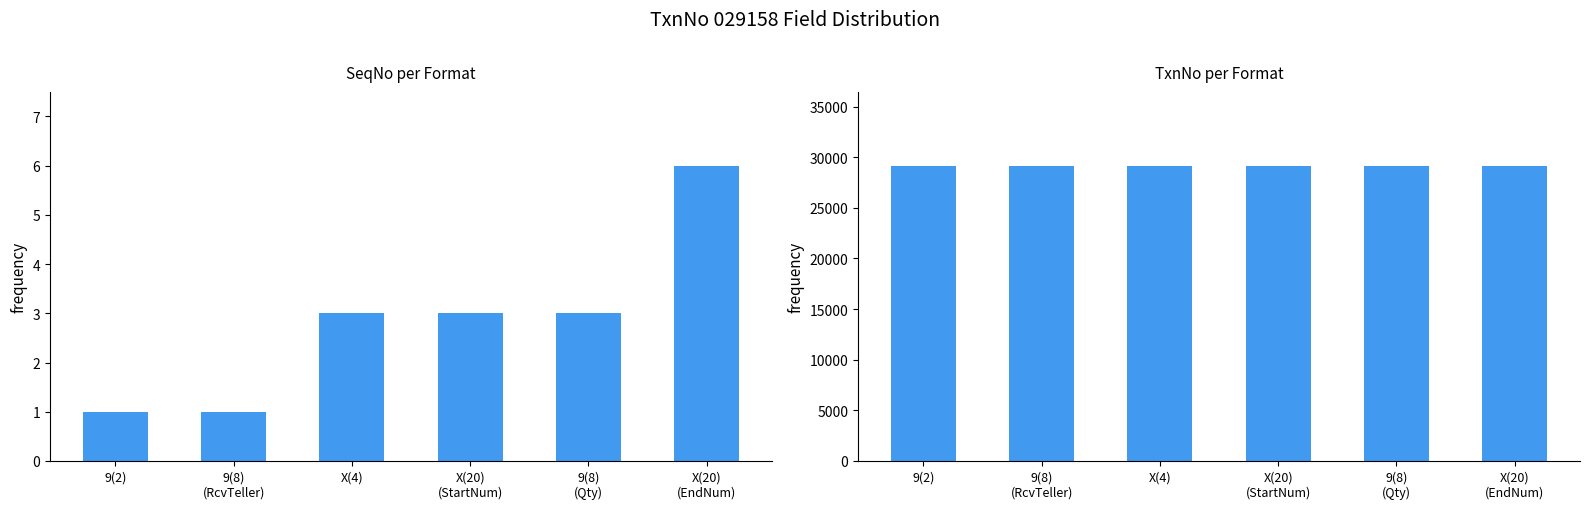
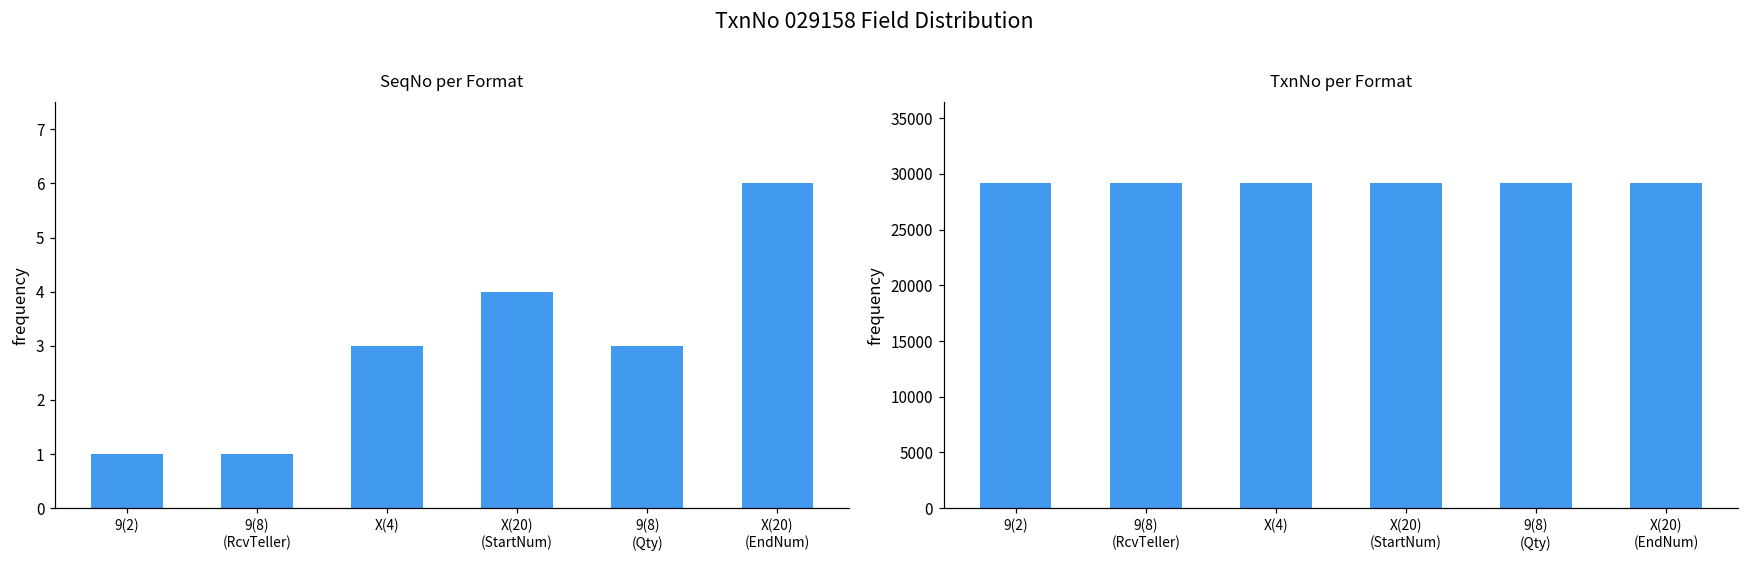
  {
    "SeqNo per Format": {
      "9(2)": 1,
      "9(8) (RcvTeller)": 1,
      "X(4)": 3,
-     "X(20) (StartNum)": 3,
+     "X(20) (StartNum)": 4,
      "9(8) (Qty)": 3,
      "X(20) (EndNum)": 6
    },
    "TxnNo per Format": {
      "9(2)": 29200,
      "9(8) (RcvTeller)": 29200,
      "X(4)": 29200,
      "X(20) (StartNum)": 29200,
      "9(8) (Qty)": 29200,
      "X(20) (EndNum)": 29200
    }
  }
